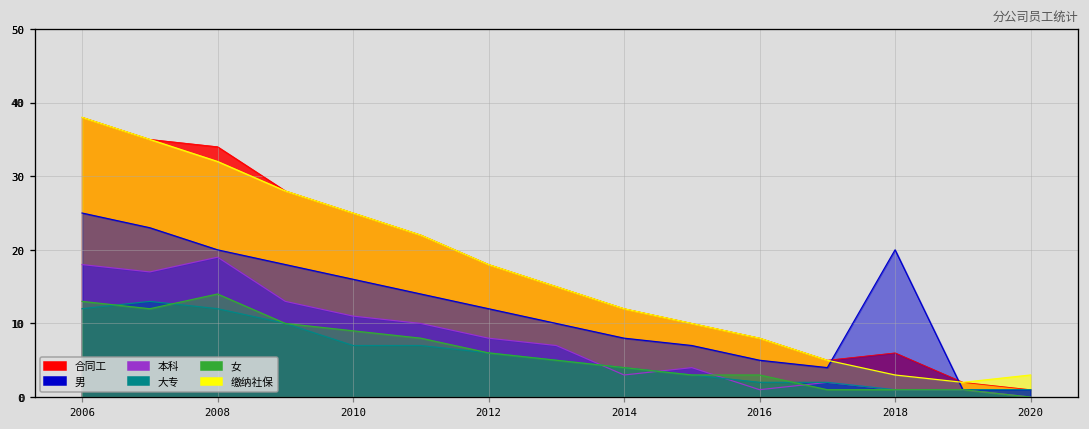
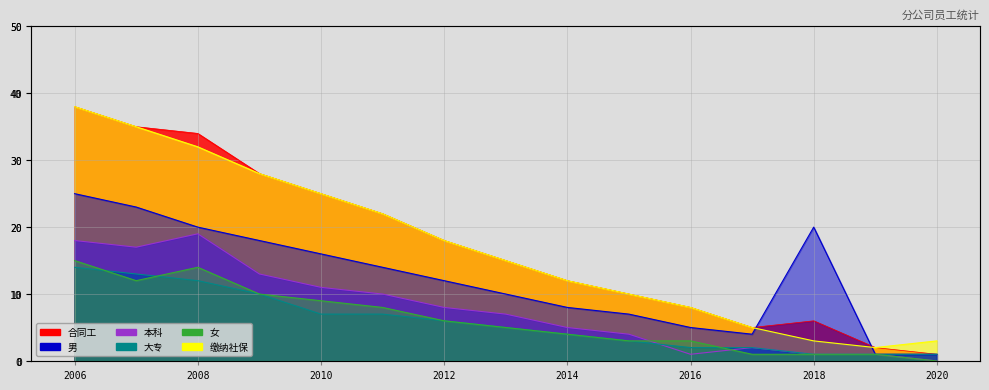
  {
    "合同工": {
      "2008": 34,
      "2018": 6
    },
    "缴纳社保": {
      "2008": 32,
      "2018": 3,
      "2020": 3
    },
    "本科": {
      "2006": 18,
      "2008": 19,
      "2010": 11,
      "2012": 8,
-     "2014": 3,
+     "2014": 5,
      "2016": 1
    },
    "大专": {
-     "2006": 12,
+     "2006": 14,
      "2008": 12,
      "2010": 7,
      "2016": 2
    },
    "男": {
      "2006": 25,
      "2008": 20,
      "2010": 16,
      "2012": 12,
      "2014": 8,
      "2016": 5,
      "2018": 20
    },
    "女": {
-     "2006": 13,
+     "2006": 15,
      "2008": 14,
      "2010": 9,
      "2016": 3
    }
  }
